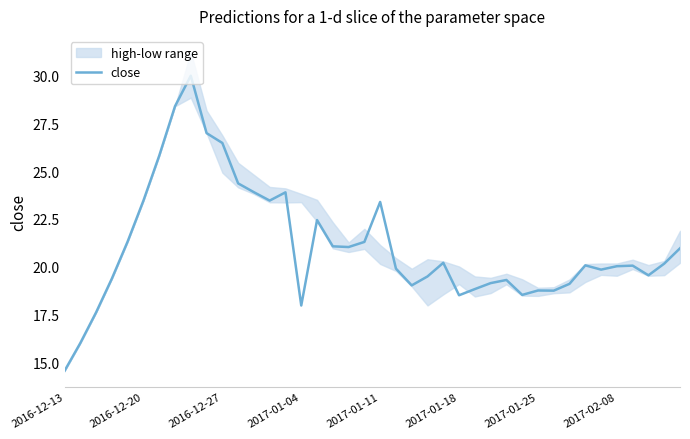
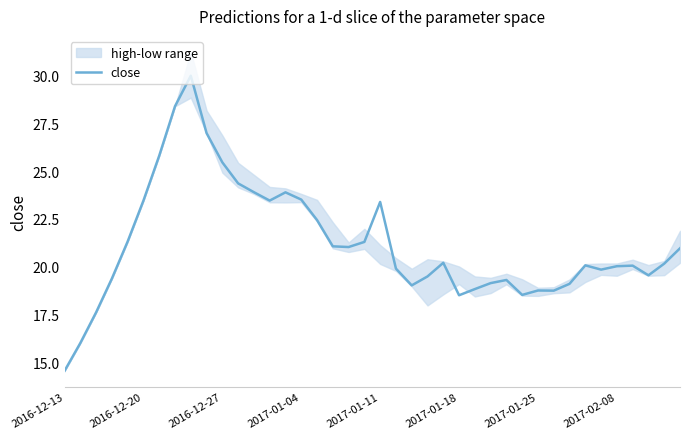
  {
    "close": {
-     "2016-12-27": 26.5,
-     "2017-01-04": 18.0,
+     "2016-12-27": 25.5,
+     "2017-01-04": 23.5,
      "2017-01-11": 23.4,
      "2017-01-18": 18.5,
      "2017-01-25": 18.8,
      "2017-02-08": 20.0
    }
  }
